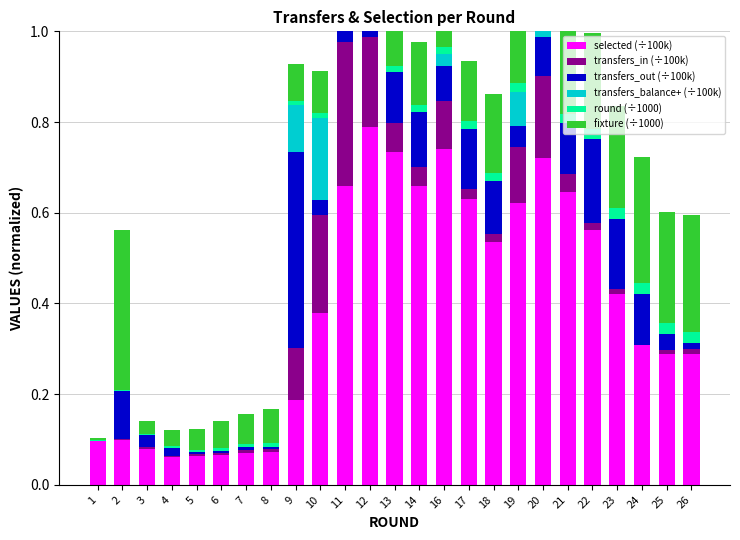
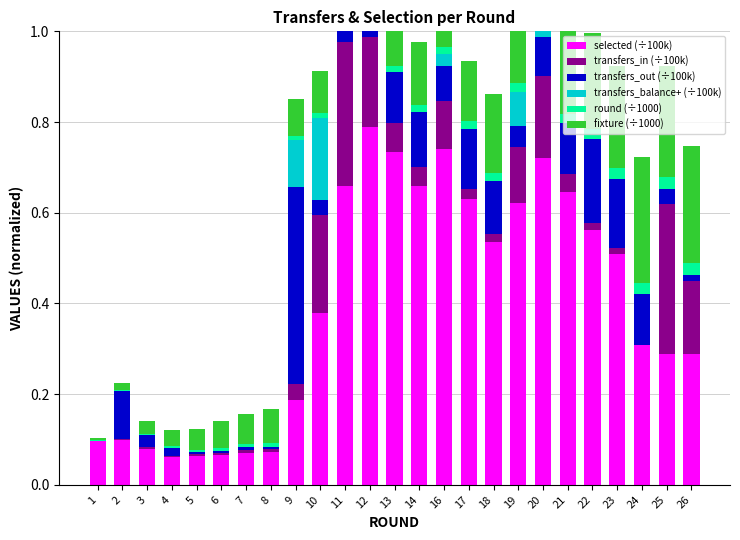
  {
    "selected (÷100k)": {
      "1": 0.10,
      "2": 0.10,
      "3": 0.08,
      "4": 0.06,
      "5": 0.06,
      "6": 0.07,
      "7": 0.07,
      "8": 0.07,
      "9": 0.19,
      "10": 0.38,
      "11": 0.66,
      "12": 0.79,
      "13": 0.73,
      "14": 0.66,
      "16": 0.74,
      "17": 0.63,
      "18": 0.53,
      "19": 0.62,
      "20": 0.72,
      "21": 0.65,
      "22": 0.56,
-     "23": 0.42,
+     "23": 0.51,
      "24": 0.31,
      "25": 0.29,
      "26": 0.29
    },
    "transfers_in (÷100k)": {
      "1": 0.00,
      "7": 0.01,
-     "9": 0.11,
+     "9": 0.04,
      "10": 0.21,
      "11": 0.32,
      "12": 0.20,
      "13": 0.06,
      "14": 0.04,
      "16": 0.10,
      "17": 0.02,
      "18": 0.02,
      "19": 0.12,
      "20": 0.18,
      "21": 0.04,
      "22": 0.02,
      "23": 0.01,
-     "25": 0.01,
-     "26": 0.01
+     "25": 0.33,
+     "26": 0.16
    },
    "transfers_out (÷100k)": {
      "1": 0.00,
      "2": 0.10,
      "3": 0.03,
      "4": 0.02,
      "7": 0.01,
      "9": 0.43,
      "10": 0.03,
      "13": 0.11,
      "14": 0.12,
      "16": 0.08,
      "17": 0.13,
      "18": 0.12,
      "19": 0.05,
      "20": 0.09,
      "22": 0.19,
      "23": 0.15,
      "24": 0.11,
      "25": 0.03,
      "26": 0.01
    },
    "transfers_balance+ (÷100k)": {
      "1": 0.00,
      "2": 0.00,
      "3": 0.00,
      "4": 0.00,
      "5": 0.00,
      "6": 0.00,
      "9": 0.10,
      "10": 0.18,
      "13": 0.00,
      "14": 0.00,
      "16": 0.03,
      "17": 0.00,
      "18": 0.00,
      "19": 0.08,
      "22": 0.00,
      "23": 0.00,
      "24": 0.00,
      "25": 0.00,
      "26": 0.00
    },
    "round (÷1000)": {
      "6": 0.01,
      "7": 0.01,
      "8": 0.01,
      "9": 0.01,
      "10": 0.01,
      "13": 0.01,
      "14": 0.01,
      "16": 0.02,
      "17": 0.02,
      "18": 0.02,
      "19": 0.02,
      "23": 0.02,
      "24": 0.02,
      "25": 0.03,
      "26": 0.03
    },
    "fixture (÷1000)": {
-     "2": 0.35,
+     "2": 0.02,
      "3": 0.03,
      "4": 0.04,
      "5": 0.05,
      "6": 0.06,
      "7": 0.07,
      "8": 0.07,
      "9": 0.08,
      "10": 0.09,
      "14": 0.14,
      "17": 0.13,
      "18": 0.18,
      "22": 0.21,
      "24": 0.28,
      "26": 0.26
    }
  }
